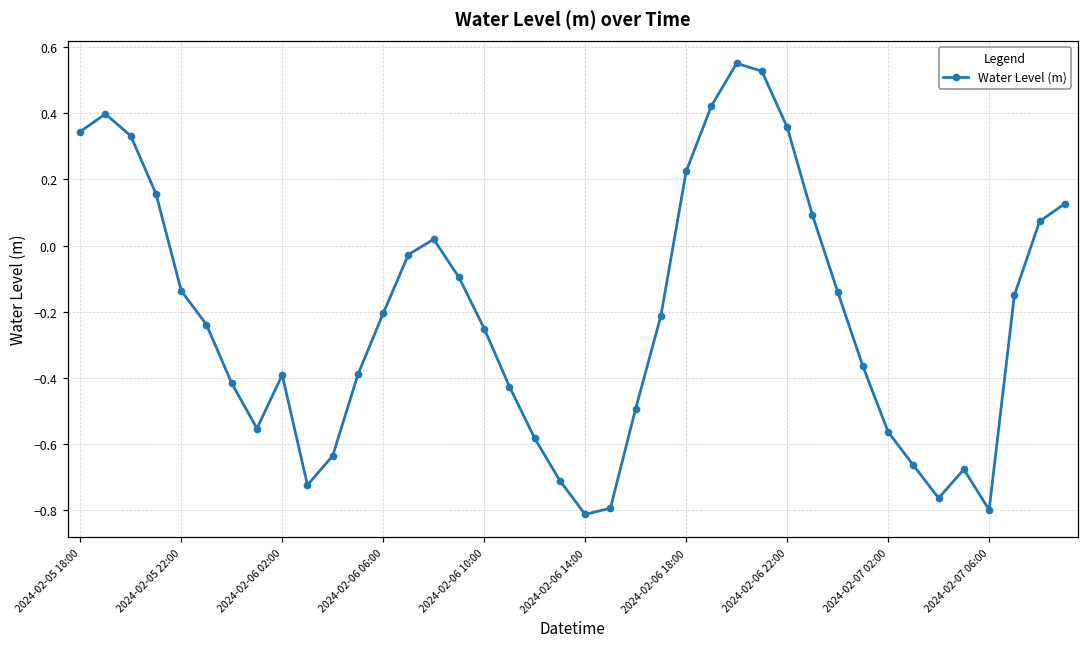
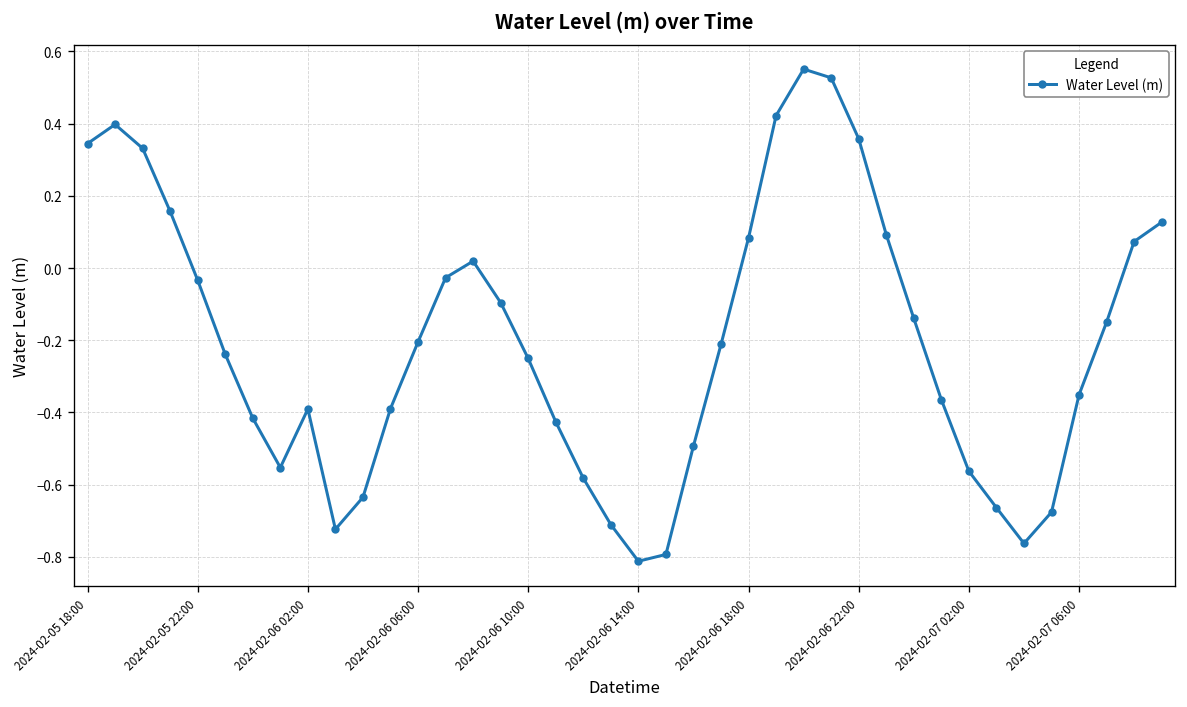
  {
    "2024-02-05 18:00": 0.34,
-   "2024-02-05 22:00": -0.14,
+   "2024-02-05 22:00": -0.03,
    "2024-02-06 02:00": -0.39,
    "2024-02-06 06:00": -0.20,
    "2024-02-06 10:00": -0.25,
    "2024-02-06 14:00": -0.81,
-   "2024-02-06 18:00": 0.22,
+   "2024-02-06 18:00": 0.08,
    "2024-02-06 22:00": 0.36,
    "2024-02-07 02:00": -0.56,
-   "2024-02-07 06:00": -0.80
+   "2024-02-07 06:00": -0.35
  }
